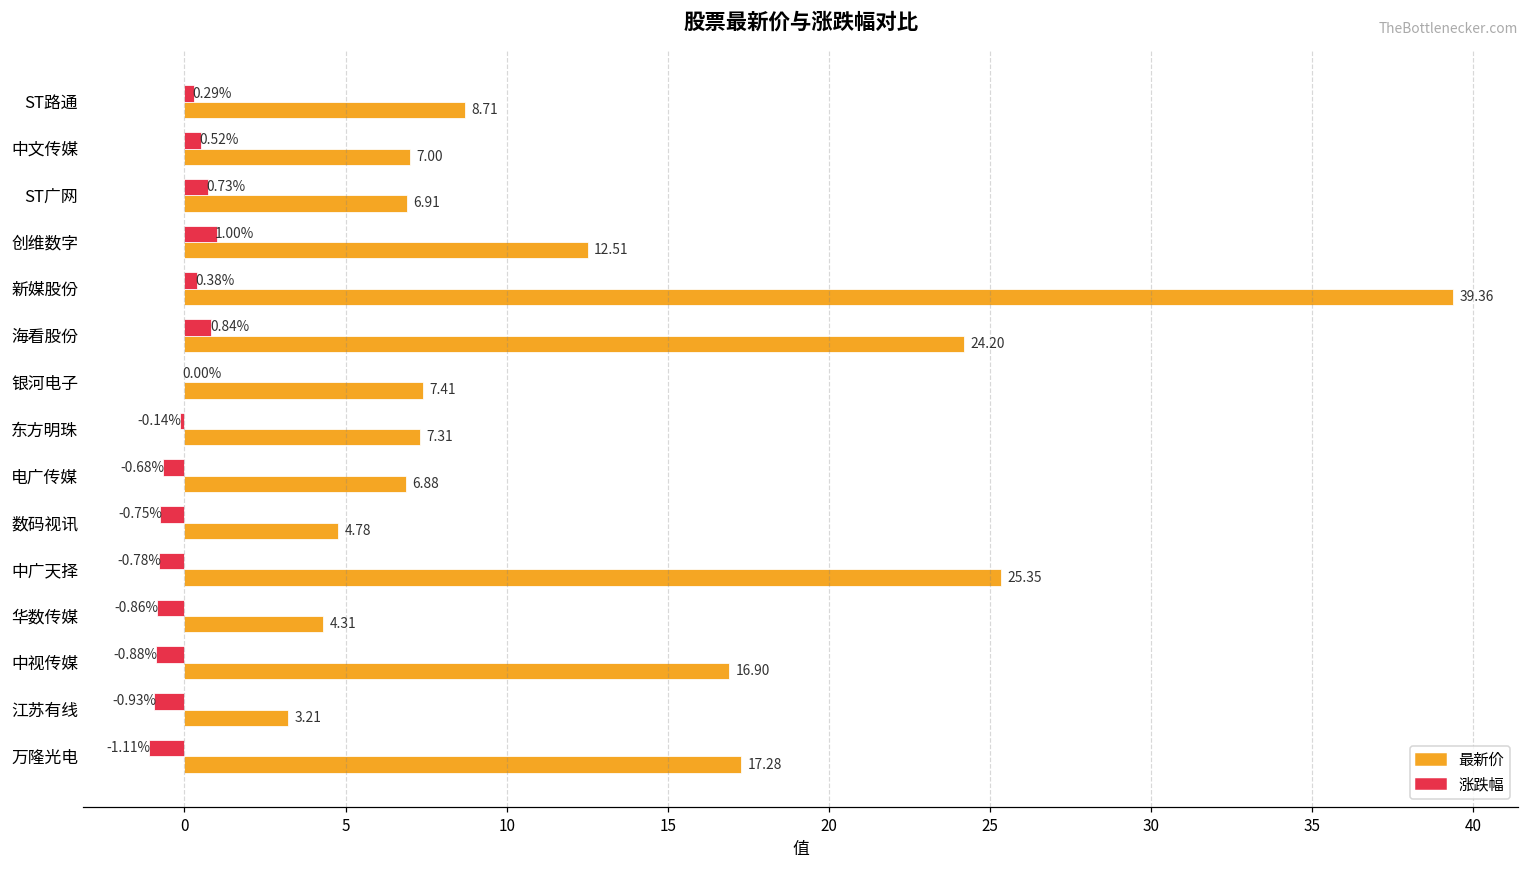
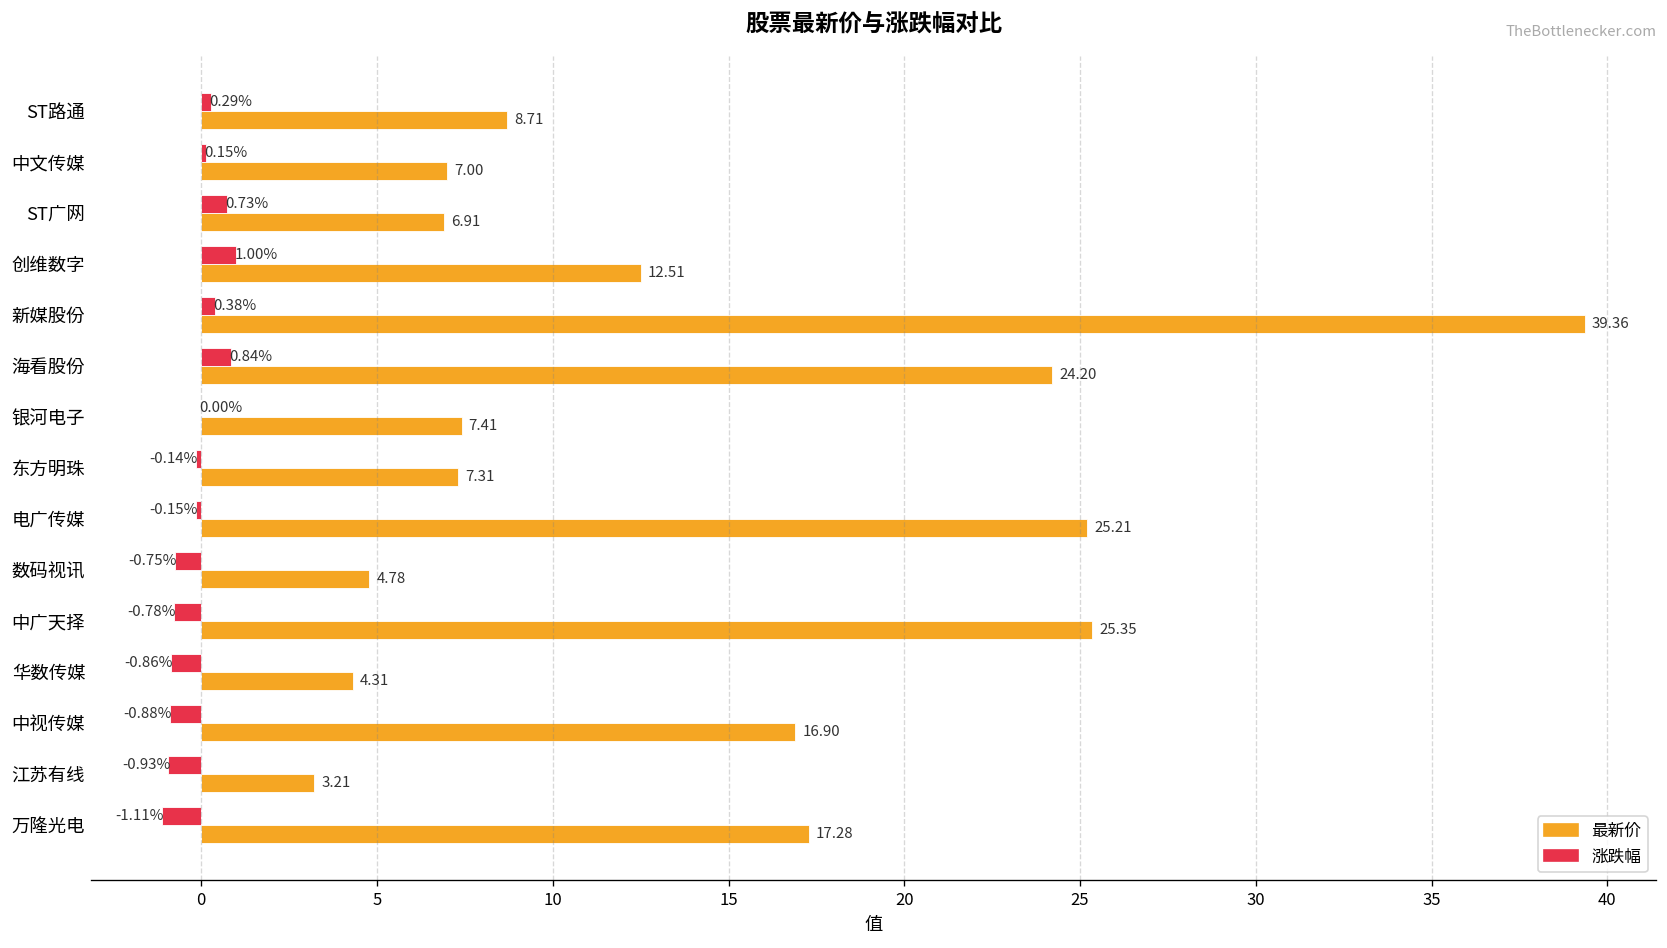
  {
    "最新价": {
      "ST路通": "8.71",
      "中文传媒": "7.00",
      "ST广网": "6.91",
      "创维数字": "12.51",
      "新媒股份": "39.36",
      "海看股份": "24.20",
      "银河电子": "7.41",
      "东方明珠": "7.31",
-     "电广传媒": "6.88",
+     "电广传媒": "25.21",
      "数码视讯": "4.78",
      "中广天择": "25.35",
      "华数传媒": "4.31",
      "中视传媒": "16.90",
      "江苏有线": "3.21",
      "万隆光电": "17.28"
    },
    "涨跌幅": {
      "ST路通": "0.29%",
-     "中文传媒": "0.52%",
+     "中文传媒": "0.15%",
      "ST广网": "0.73%",
      "创维数字": "1.00%",
      "新媒股份": "0.38%",
      "海看股份": "0.84%",
      "银河电子": "0.00%",
      "东方明珠": "-0.14%",
-     "电广传媒": "-0.68%",
+     "电广传媒": "-0.15%",
      "数码视讯": "-0.75%",
      "中广天择": "-0.78%",
      "华数传媒": "-0.86%",
      "中视传媒": "-0.88%",
      "江苏有线": "-0.93%",
      "万隆光电": "-1.11%"
    }
  }
